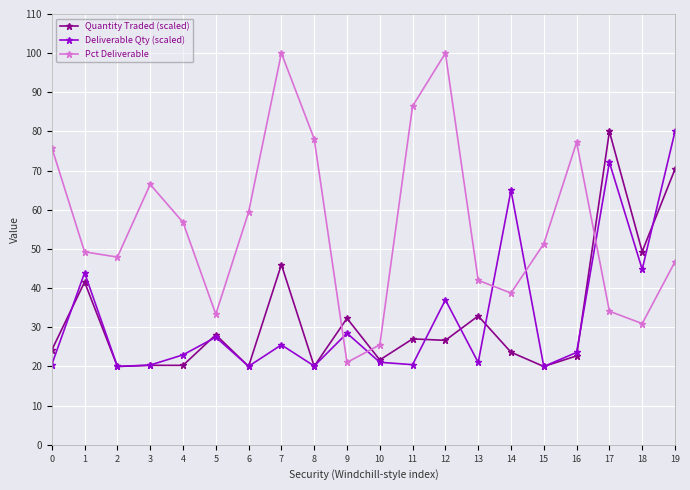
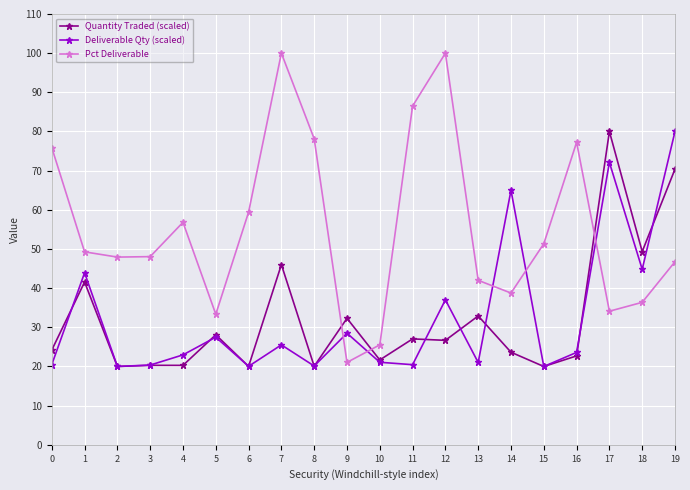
  {
    "Quantity Traded (scaled)": {
      "0": 24,
      "1": 42,
      "4": 20,
      "7": 46,
      "9": 32,
      "11": 27,
      "12": 27,
      "13": 33,
      "14": 24,
      "16": 23,
      "17": 80,
      "18": 49,
      "19": 70
    },
    "Deliverable Qty (scaled)": {
      "0": 20,
      "1": 44,
      "4": 23,
      "7": 26,
      "9": 29,
      "11": 20,
      "12": 37,
      "13": 21,
      "14": 65,
      "16": 24,
      "17": 72,
      "18": 45,
      "19": 80
    },
    "Pct Deliverable": {
      "0": 76,
      "1": 49,
      "2": 48,
-     "3": 67,
+     "3": 48,
      "4": 57,
      "5": 33,
      "6": 59,
      "7": 100,
      "8": 78,
      "9": 21,
      "10": 26,
      "11": 86,
      "12": 100,
      "13": 42,
      "14": 39,
      "15": 51,
      "16": 77,
      "17": 34,
-     "18": 31,
+     "18": 36,
      "19": 47
    }
  }
